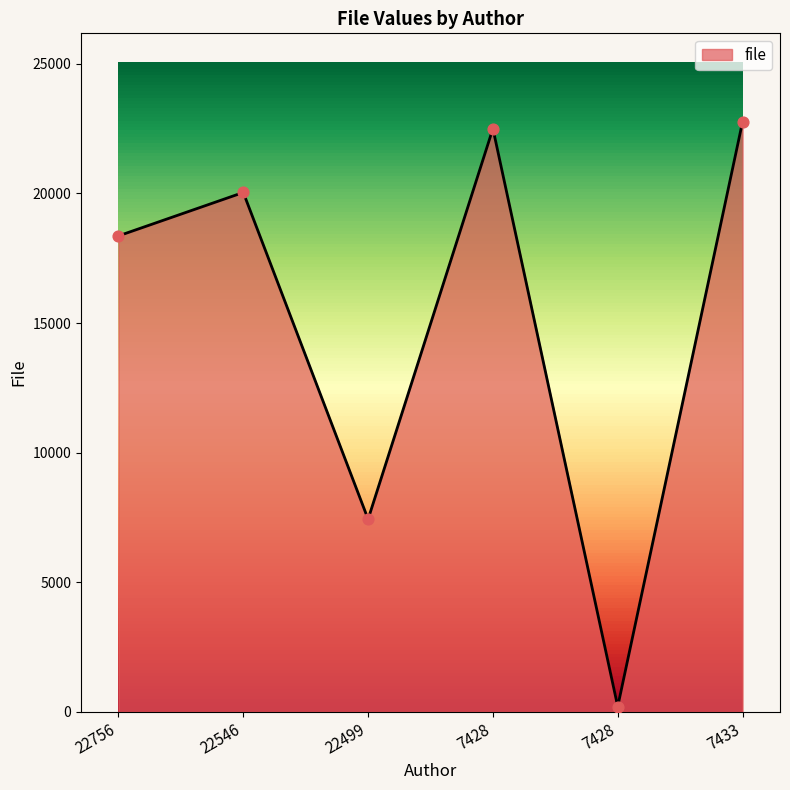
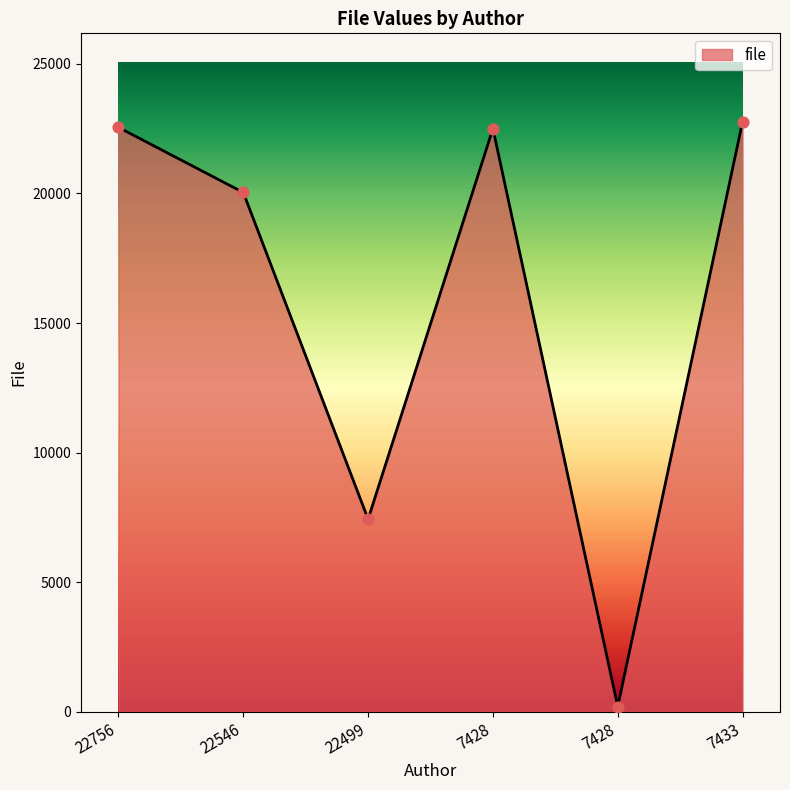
  {
-   "22756": 18400,
+   "22756": 22500,
    "22546": 20000,
    "22499": 7400,
    "7433": 22800
  }
